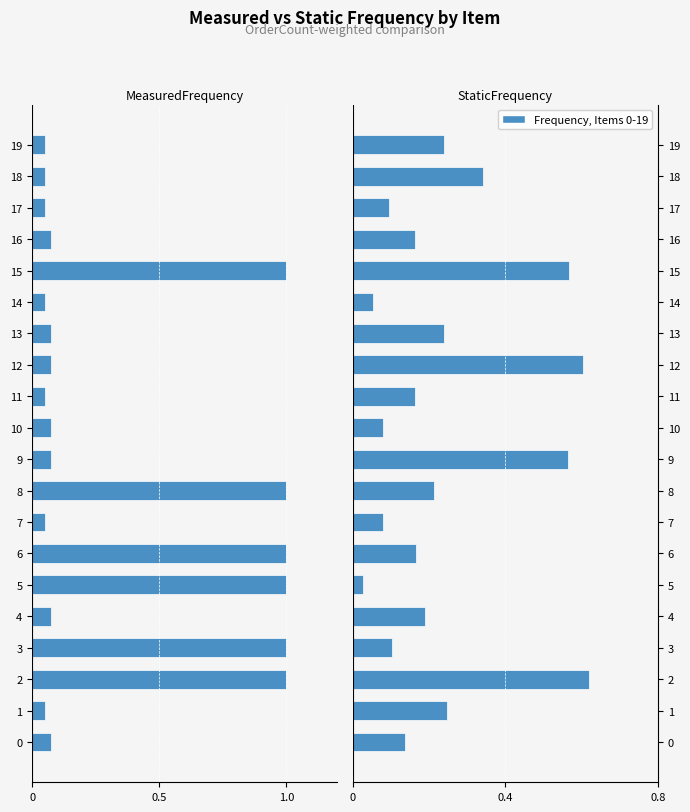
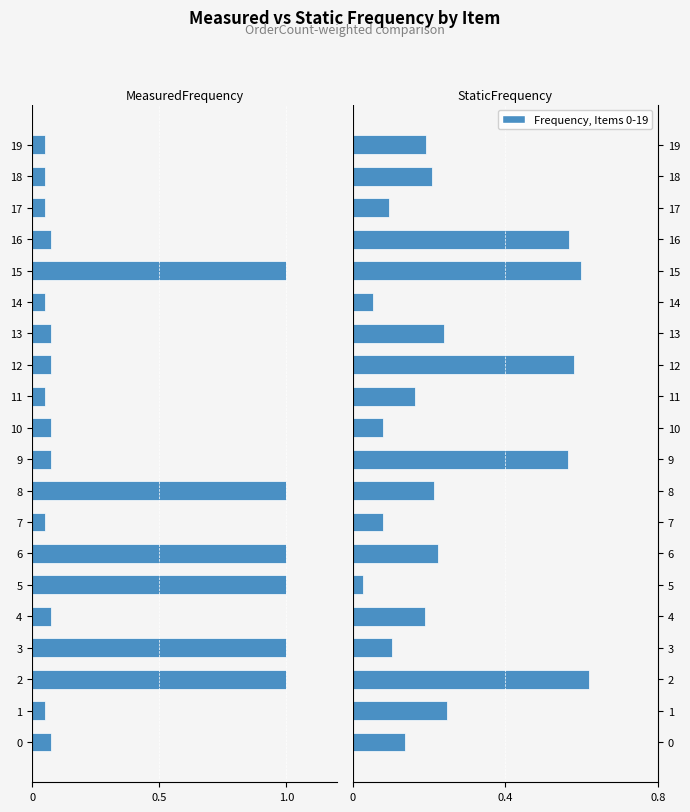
  {
    "StaticFrequency": {
-     "19": 0.24,
-     "18": 0.34,
+     "19": 0.19,
+     "18": 0.21,
      "17": 0.09,
-     "16": 0.16,
-     "15": 0.57,
+     "16": 0.57,
+     "15": 0.60,
      "14": 0.05,
      "13": 0.24,
-     "12": 0.60,
+     "12": 0.58,
      "11": 0.16,
      "10": 0.08,
      "9": 0.56,
      "8": 0.21,
      "7": 0.08,
-     "6": 0.17,
+     "6": 0.22,
      "5": 0.03,
      "4": 0.19,
      "3": 0.10,
      "2": 0.62,
      "1": 0.25,
      "0": 0.14
    }
  }
